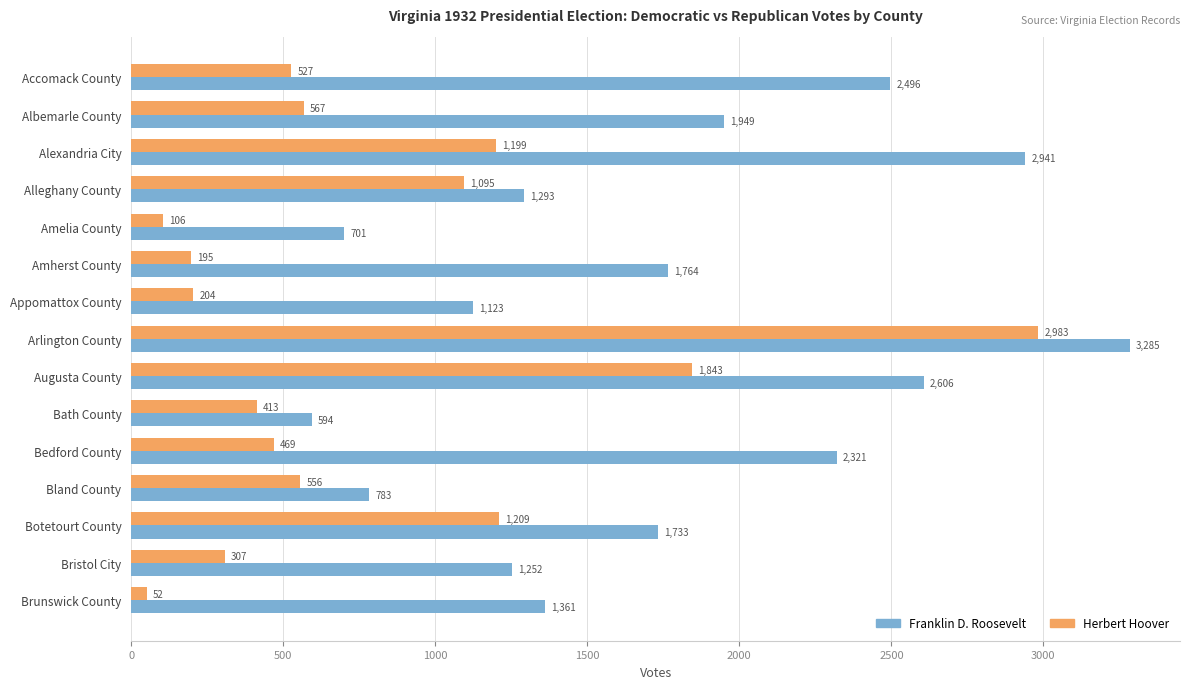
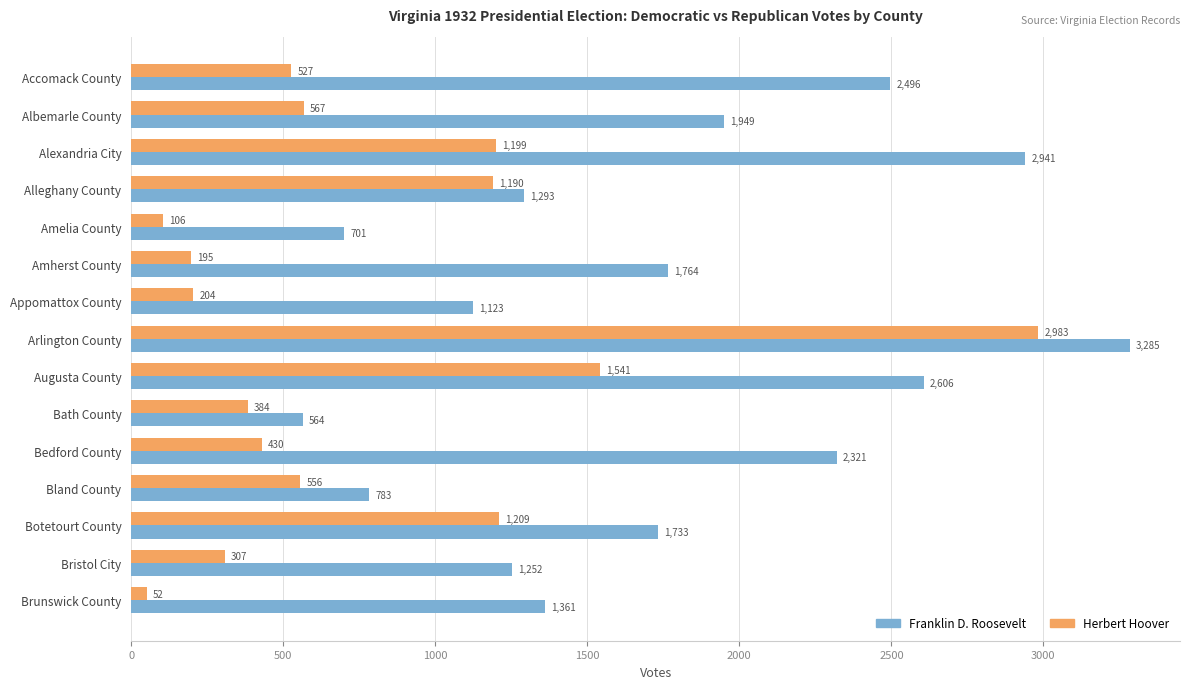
  {
    "Franklin D. Roosevelt": {
      "Accomack County": "2,496",
      "Albemarle County": "1,949",
      "Alexandria City": "2,941",
      "Alleghany County": "1,293",
      "Amelia County": "701",
      "Amherst County": "1,764",
      "Appomattox County": "1,123",
      "Arlington County": "3,285",
      "Augusta County": "2,606",
-     "Bath County": "594",
+     "Bath County": "564",
      "Bedford County": "2,321",
      "Bland County": "783",
      "Botetourt County": "1,733",
      "Bristol City": "1,252",
      "Brunswick County": "1,361"
    },
    "Herbert Hoover": {
      "Accomack County": "527",
      "Albemarle County": "567",
      "Alexandria City": "1,199",
-     "Alleghany County": "1,095",
+     "Alleghany County": "1,190",
      "Amelia County": "106",
      "Amherst County": "195",
      "Appomattox County": "204",
      "Arlington County": "2,983",
-     "Augusta County": "1,843",
-     "Bath County": "413",
-     "Bedford County": "469",
+     "Augusta County": "1,541",
+     "Bath County": "384",
+     "Bedford County": "430",
      "Bland County": "556",
      "Botetourt County": "1,209",
      "Bristol City": "307",
      "Brunswick County": "52"
    }
  }
